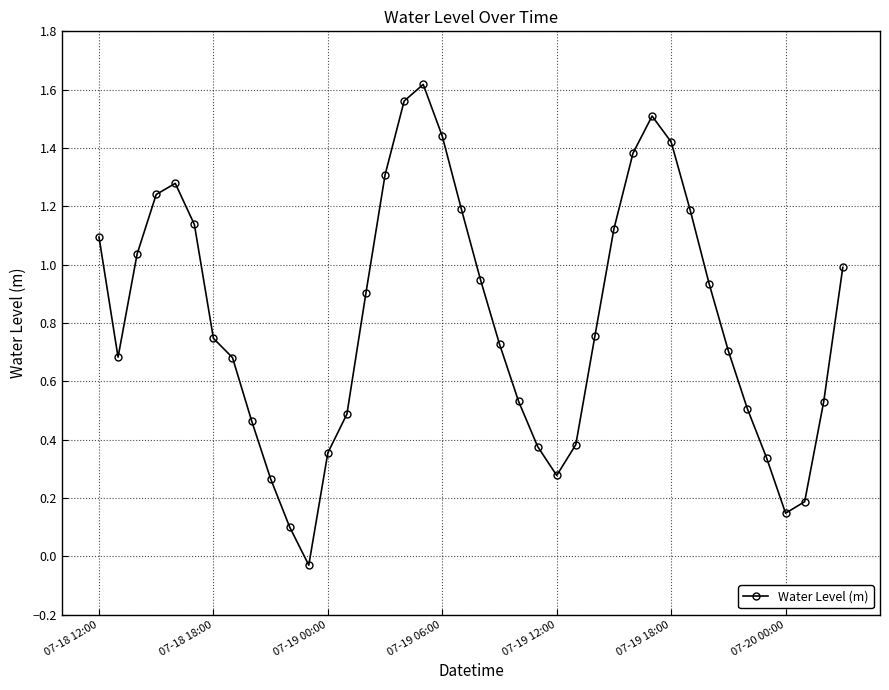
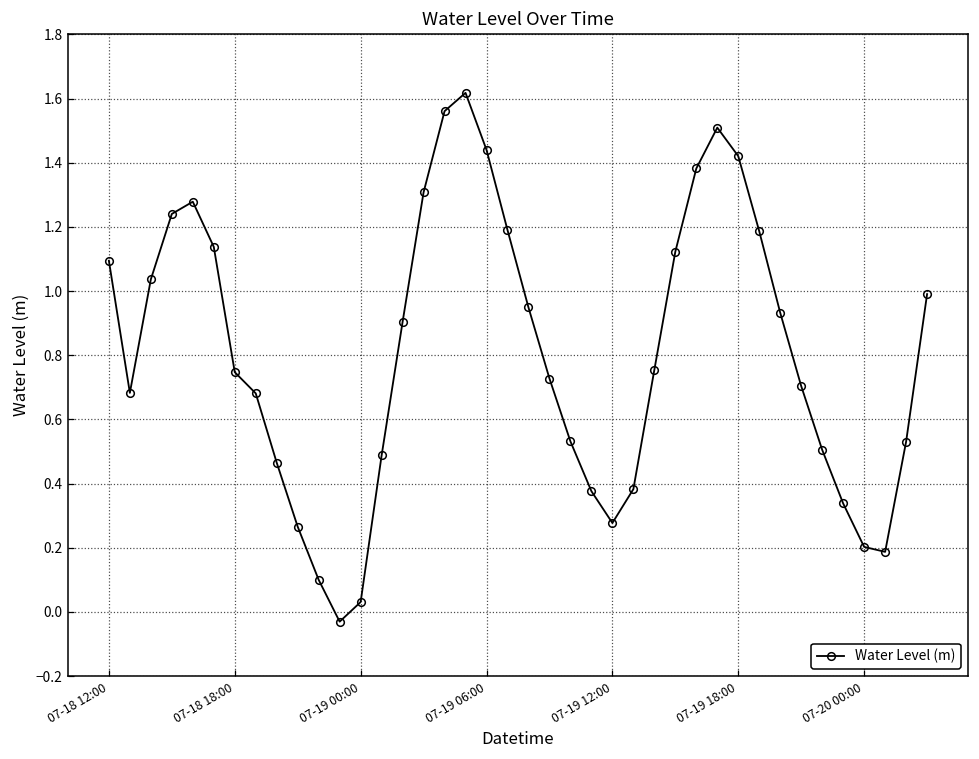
  {
    "07-18 12:00": 1.09,
    "07-18 18:00": 0.75,
-   "07-19 00:00": 0.35,
+   "07-19 00:00": 0.03,
    "07-19 06:00": 1.44,
    "07-19 12:00": 0.28,
    "07-19 18:00": 1.42,
-   "07-20 00:00": 0.15
+   "07-20 00:00": 0.20
  }
